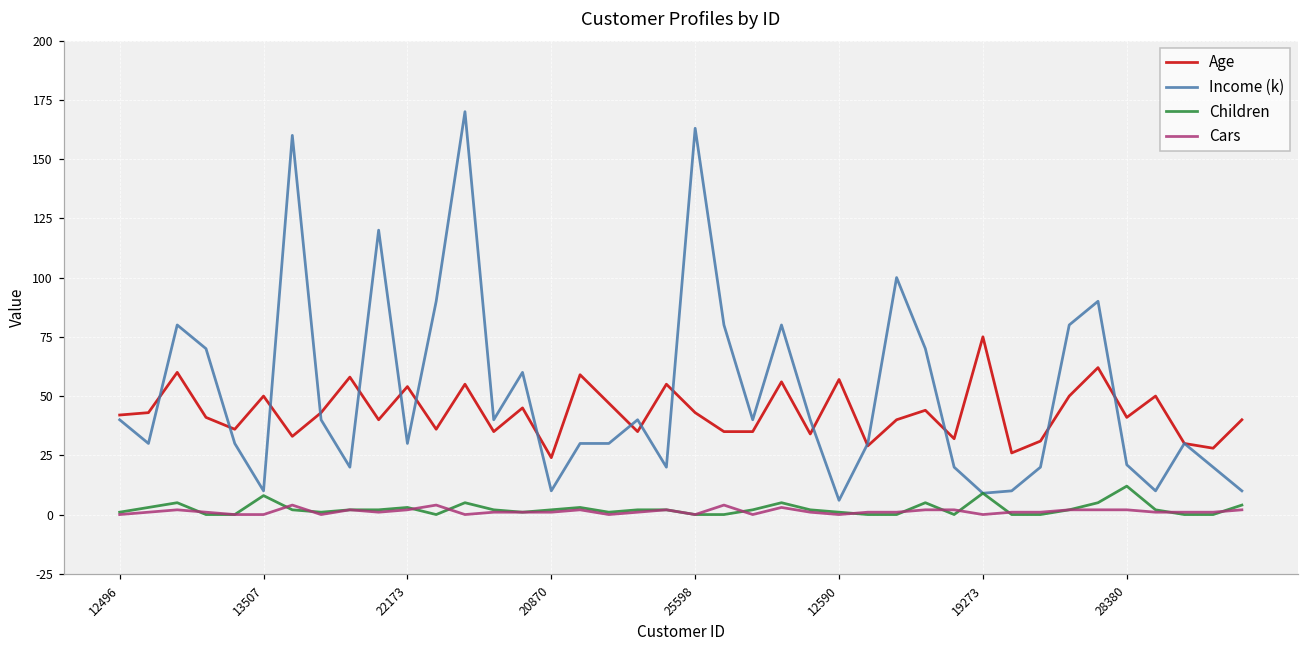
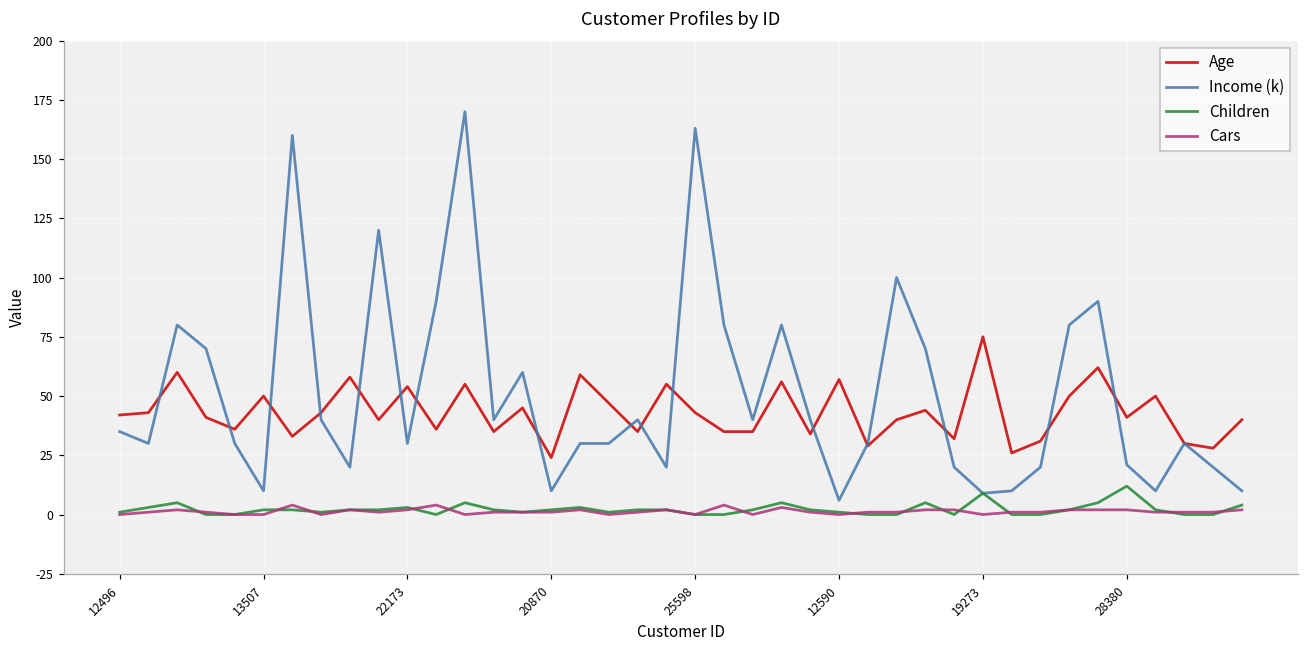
  {
    "Age": {
      "12496": 42,
      "13507": 50,
      "22173": 54,
      "20870": 24,
      "25598": 43,
      "12590": 57,
      "19273": 75,
      "28380": 41
    },
    "Income (k)": {
-     "12496": 40,
+     "12496": 35,
      "13507": 10,
      "22173": 30,
      "20870": 10,
      "25598": 163,
      "12590": 6,
      "28380": 21
    },
    "Children": {
-     "13507": 8,
+     "13507": 2,
      "28380": 12
    },
    "Cars": {
      "13507": 0,
      "19273": 0,
      "28380": 2
    }
  }
